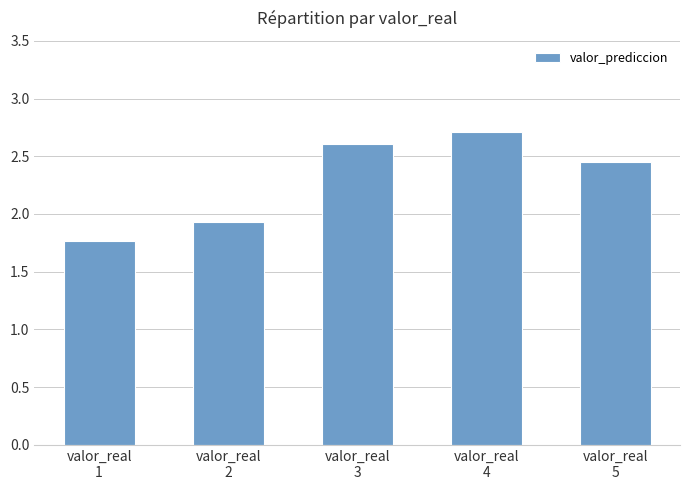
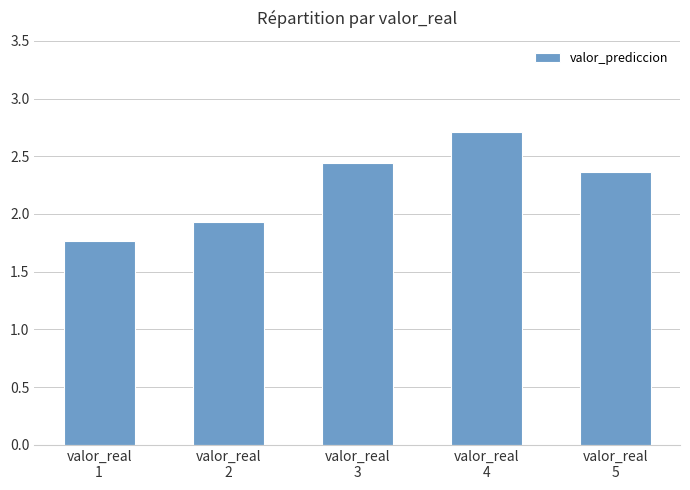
  {
    "valor_real 1": 1.77,
    "valor_real 2": 1.93,
-   "valor_real 3": 2.61,
+   "valor_real 3": 2.44,
    "valor_real 4": 2.71,
-   "valor_real 5": 2.45
+   "valor_real 5": 2.36
  }
